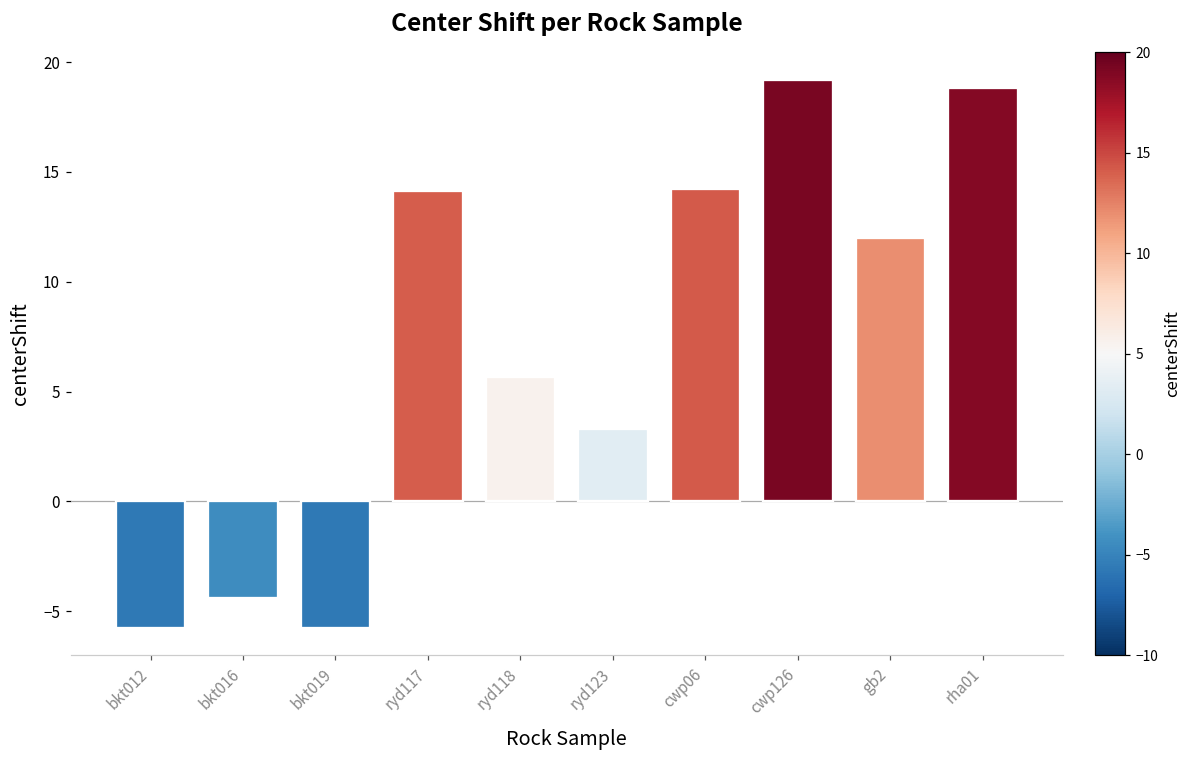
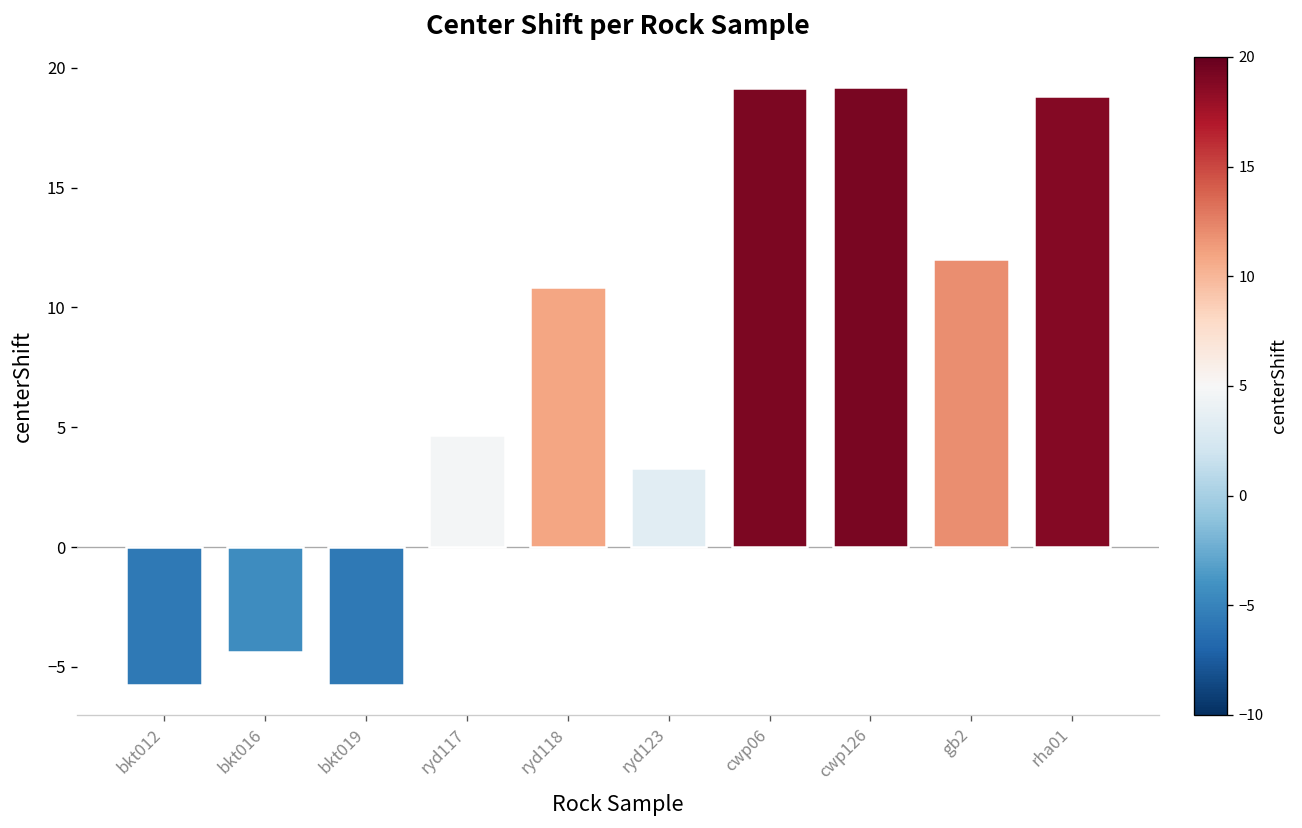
  {
    "bkt012": -5.8,
    "bkt016": -4.4,
    "bkt019": -5.7,
-   "ryd117": 14.1,
-   "ryd118": 5.7,
+   "ryd117": 4.7,
+   "ryd118": 10.9,
    "ryd123": 3.3,
-   "cwp06": 14.2,
+   "cwp06": 19.2,
    "cwp126": 19.2,
    "gb2": 12.0,
    "rha01": 18.8
  }
